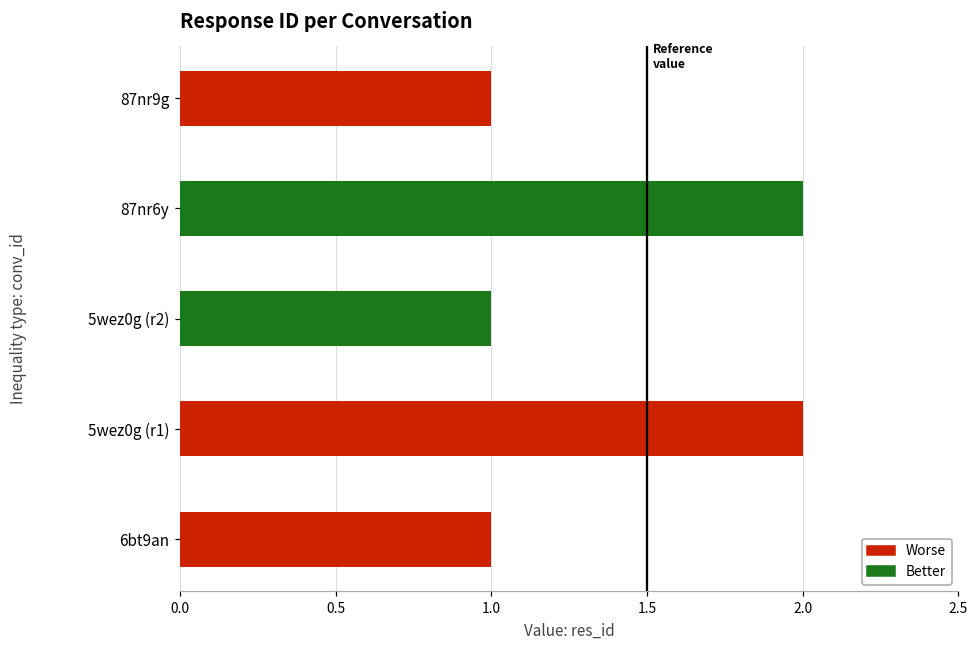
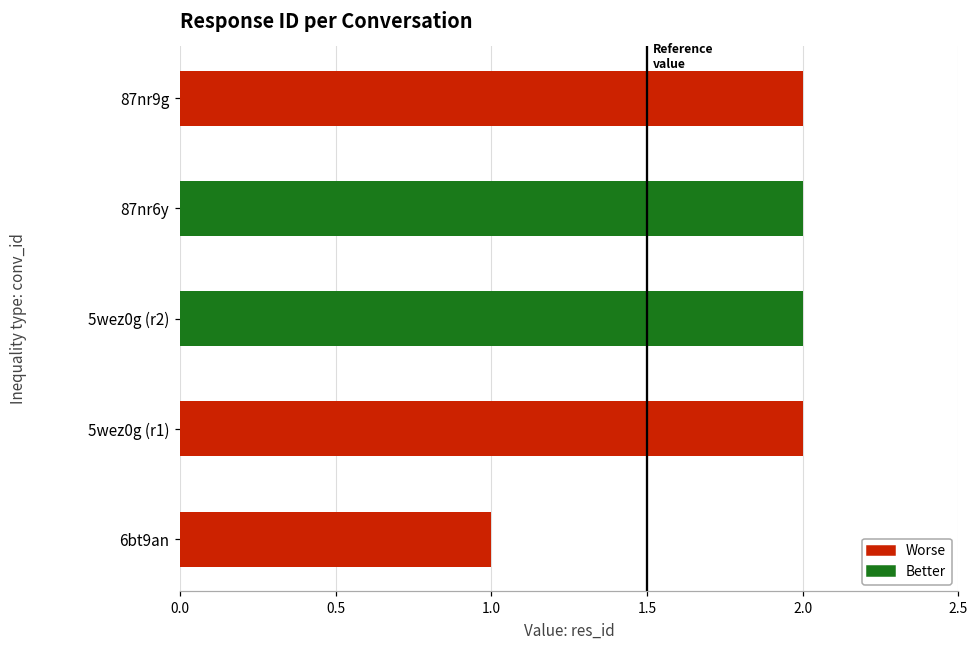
  {
-   "87nr9g": 1,
+   "87nr9g": 2,
    "87nr6y": 2,
-   "5wez0g (r2)": 1,
+   "5wez0g (r2)": 2,
    "5wez0g (r1)": 2,
    "6bt9an": 1
  }
